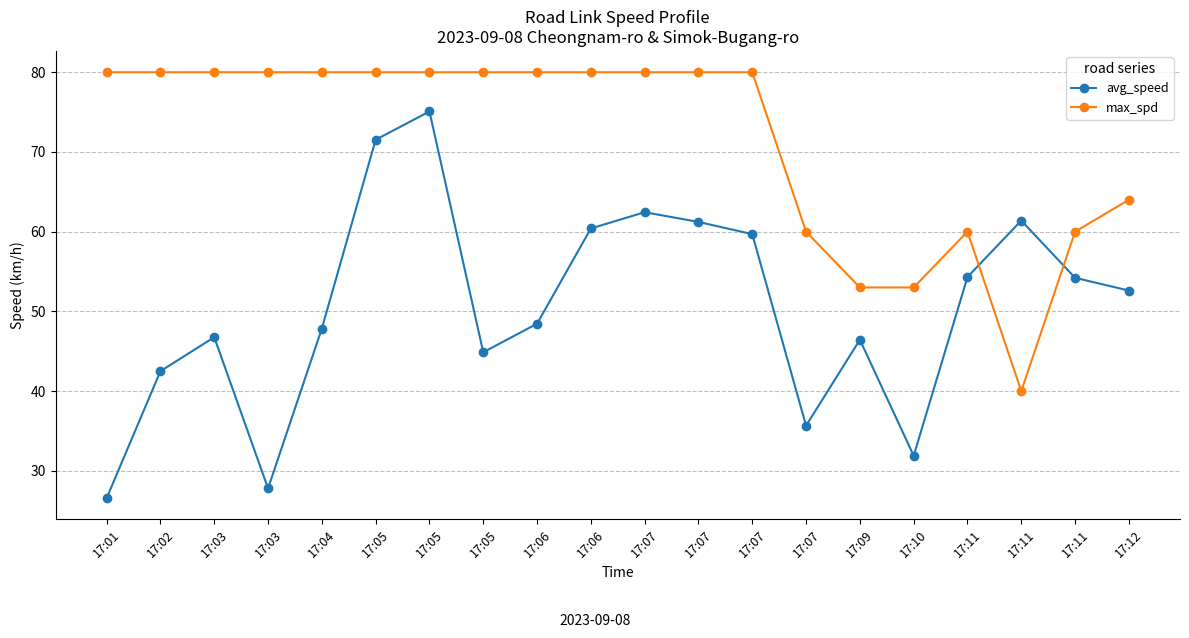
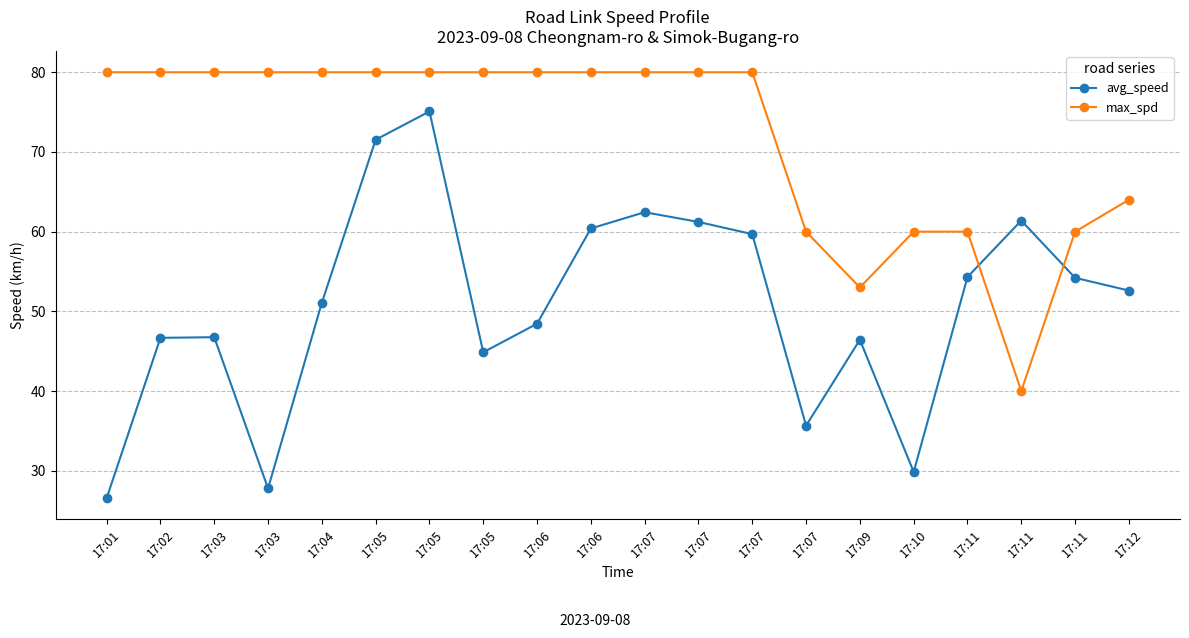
  {
    "avg_speed": {
      "17:01": 27,
-     "17:02": 43,
-     "17:04": 48,
+     "17:02": 47,
+     "17:04": 51,
      "17:09": 46,
-     "17:10": 32,
+     "17:10": 30,
      "17:12": 53
    },
    "max_spd": {
      "17:01": 80,
      "17:02": 80,
      "17:04": 80,
      "17:09": 53,
-     "17:10": 53,
+     "17:10": 60,
      "17:12": 64
    }
  }
